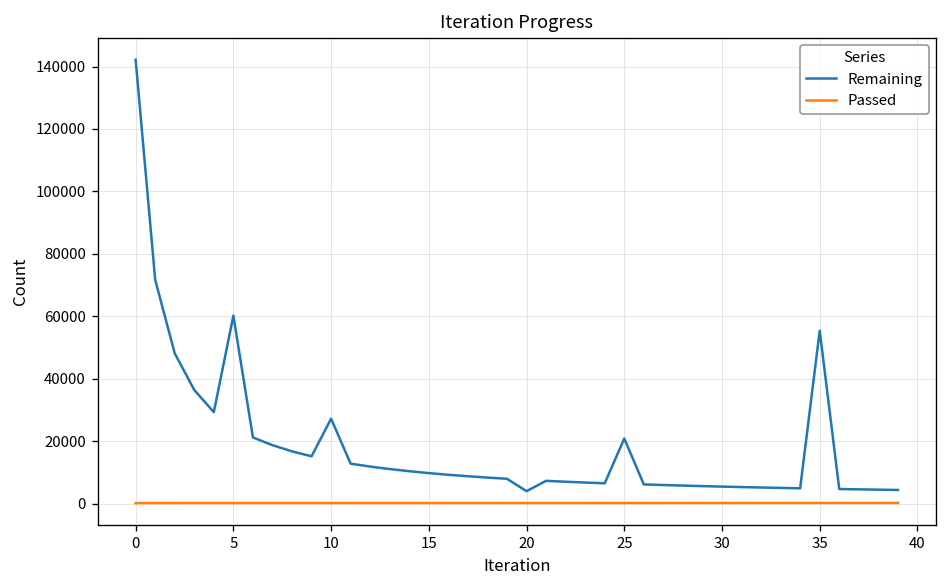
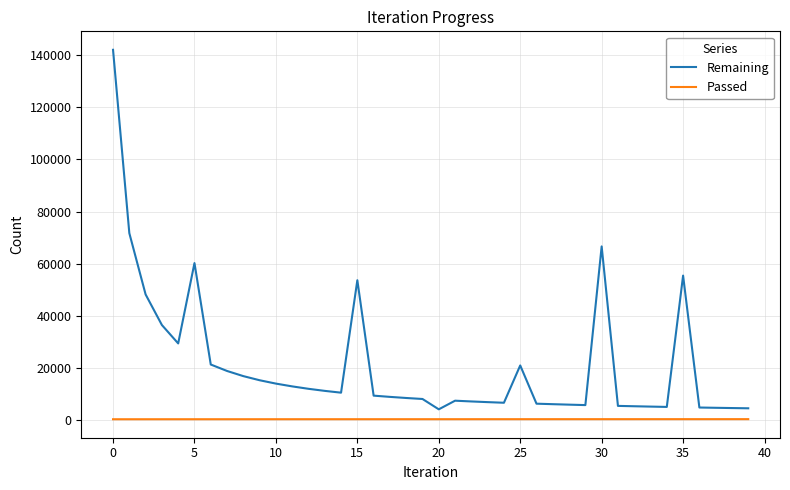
  {
    "Remaining": {
      "0": 142000,
      "5": 60000,
-     "10": 27000,
-     "15": 10000,
+     "10": 14000,
+     "15": 54000,
      "20": 4000,
      "25": 21000,
-     "30": 5000,
+     "30": 67000,
      "35": 55000
    },
    "Passed": {
      "0": 0,
      "5": 0,
      "10": 0,
      "15": 0,
      "20": 0,
      "25": 0,
      "30": 0,
      "35": 0
    }
  }
